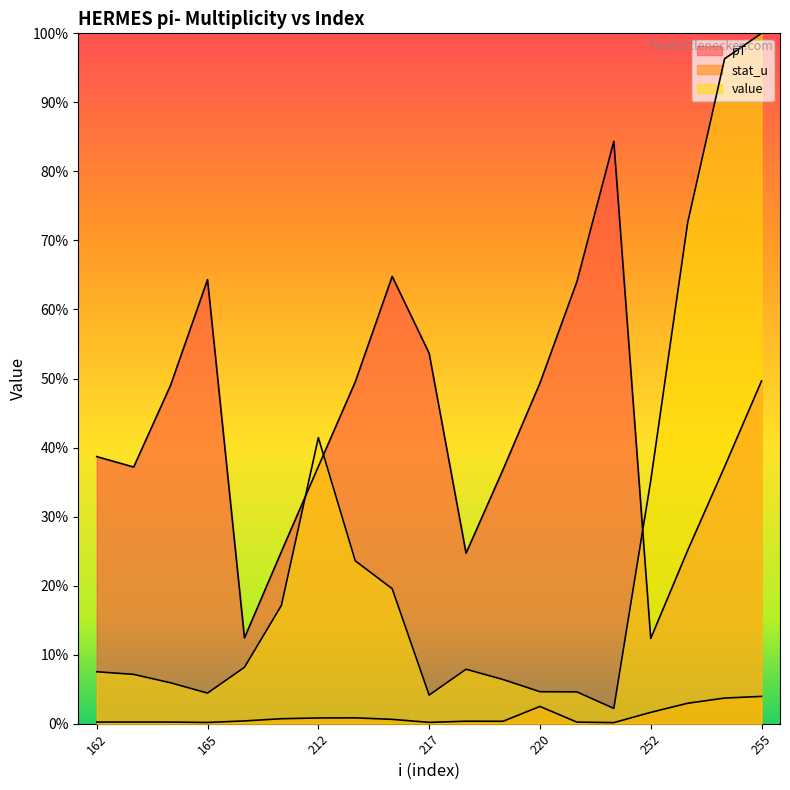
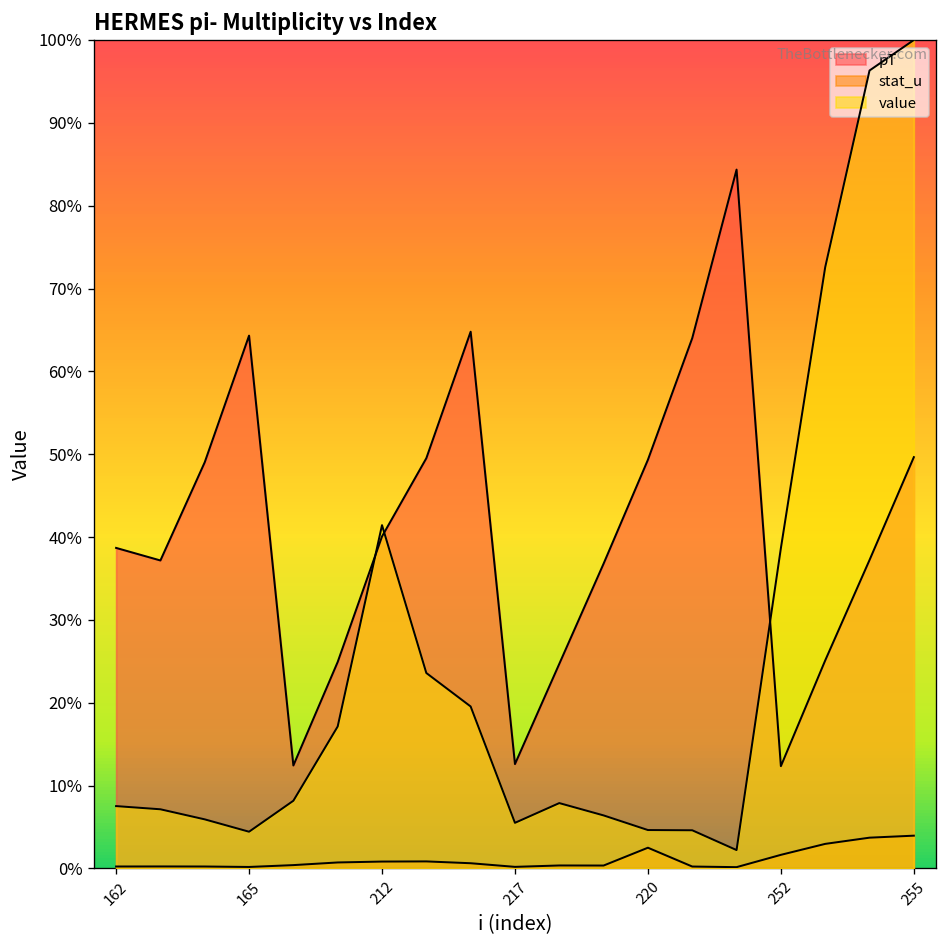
  {
    "pT": {
      "162": "39%",
      "165": "64%",
-     "212": "37%",
-     "217": "54%",
+     "212": "40%",
+     "217": "13%",
      "220": "49%",
      "252": "12%",
      "255": "50%"
    },
    "stat_u": {
      "162": "0%",
      "165": "0%",
      "212": "1%",
      "217": "0%",
      "220": "2%",
      "252": "2%",
      "255": "4%"
    },
    "value": {
      "162": "8%",
      "165": "4%",
      "212": "41%",
-     "217": "4%",
+     "217": "6%",
      "220": "5%",
-     "252": "35%",
+     "252": "39%",
      "255": "100%"
    }
  }
